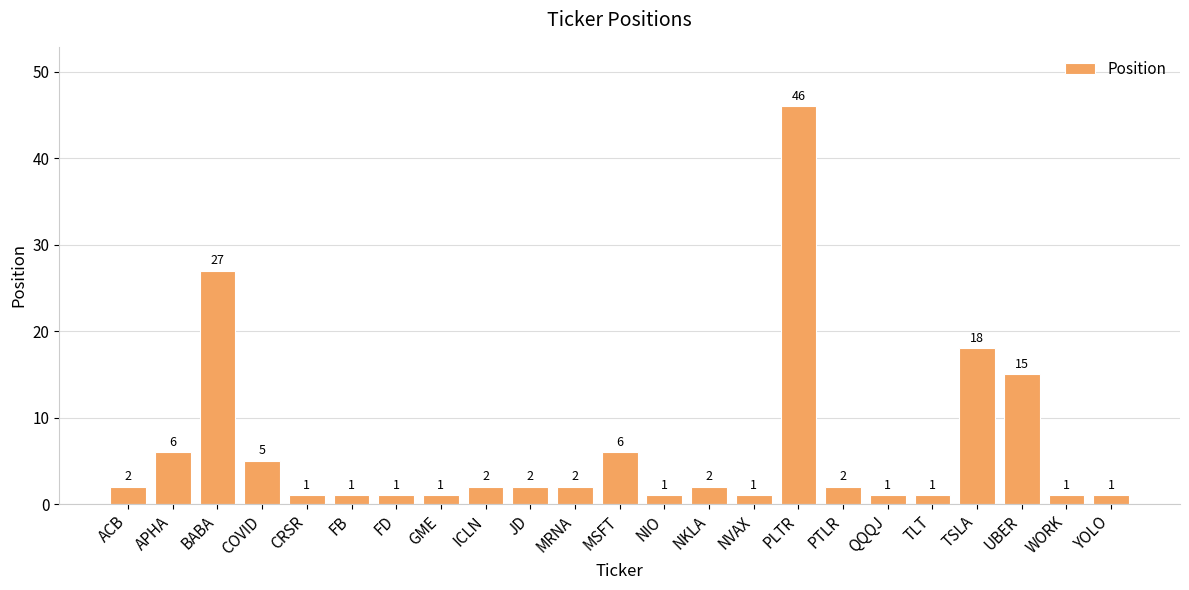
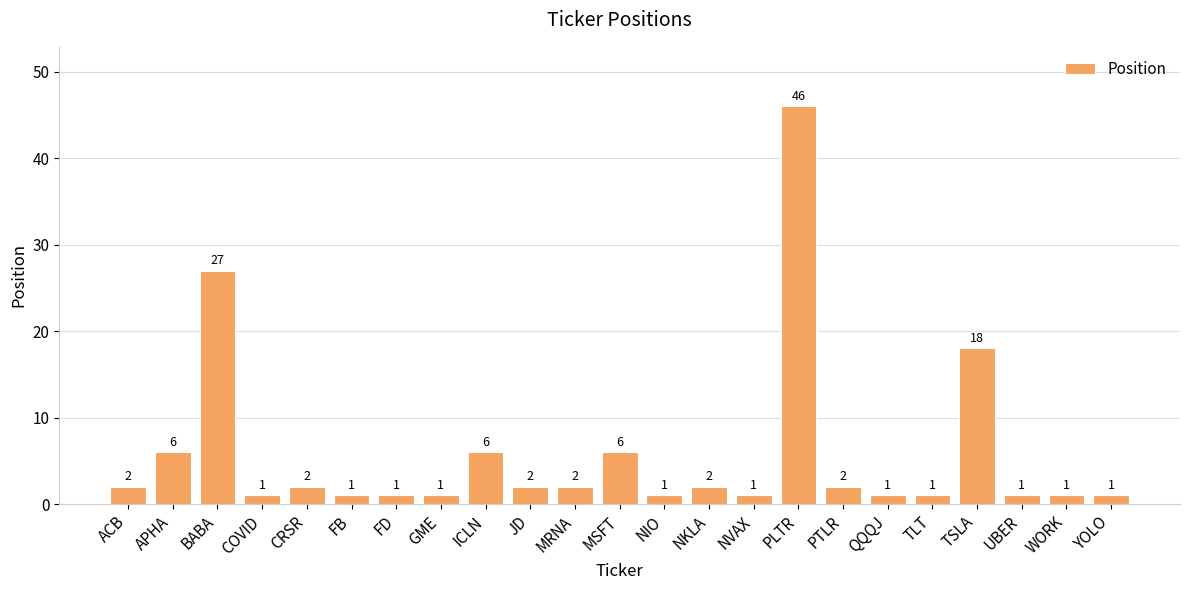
  {
    "ACB": 2,
    "APHA": 6,
    "BABA": 27,
-   "COVID": 5,
-   "CRSR": 1,
+   "COVID": 1,
+   "CRSR": 2,
    "FB": 1,
    "FD": 1,
    "GME": 1,
-   "ICLN": 2,
+   "ICLN": 6,
    "JD": 2,
    "MRNA": 2,
    "MSFT": 6,
    "NIO": 1,
    "NKLA": 2,
    "NVAX": 1,
    "PLTR": 46,
    "PTLR": 2,
    "QQQJ": 1,
    "TLT": 1,
    "TSLA": 18,
-   "UBER": 15,
+   "UBER": 1,
    "WORK": 1,
    "YOLO": 1
  }
